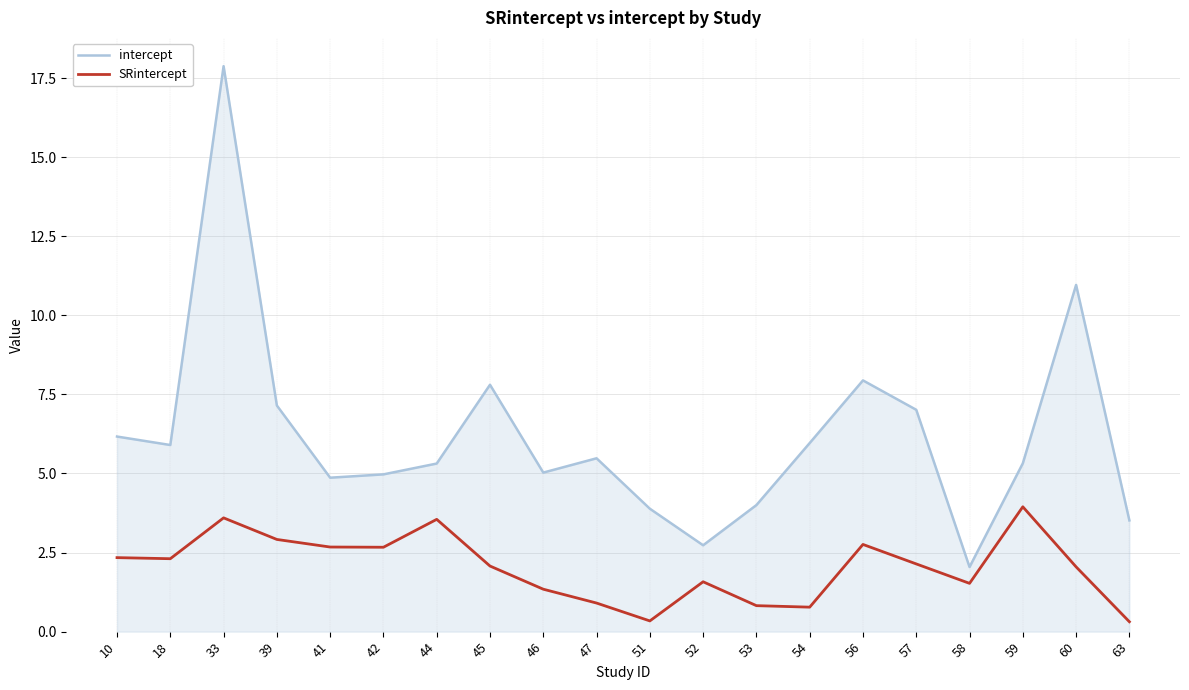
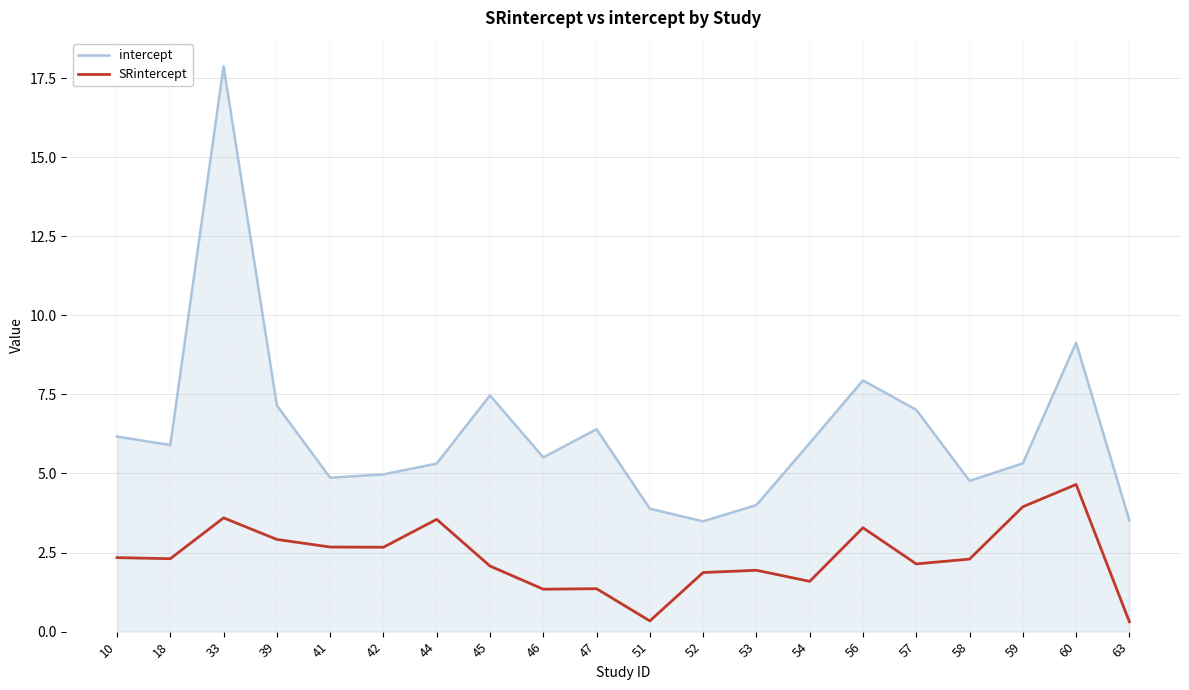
  {
    "intercept": {
      "10": 6.2,
      "18": 5.9,
      "33": 17.9,
      "39": 7.1,
      "41": 4.9,
      "42": 5.0,
      "44": 5.3,
-     "45": 7.8,
-     "46": 5.0,
-     "47": 5.5,
+     "45": 7.5,
+     "46": 5.5,
+     "47": 6.4,
      "51": 3.9,
-     "52": 2.7,
+     "52": 3.5,
      "53": 4.0,
      "54": 6.0,
      "56": 7.9,
      "57": 7.0,
-     "58": 2.0,
+     "58": 4.8,
      "59": 5.3,
-     "60": 11.0,
+     "60": 9.1,
      "63": 3.5
    },
    "SRintercept": {
      "10": 2.3,
      "18": 2.3,
      "33": 3.6,
      "39": 2.9,
      "41": 2.7,
      "42": 2.7,
      "44": 3.5,
      "45": 2.1,
      "46": 1.3,
-     "47": 0.9,
+     "47": 1.4,
      "51": 0.3,
-     "52": 1.6,
-     "53": 0.8,
-     "54": 0.8,
-     "56": 2.8,
+     "52": 1.9,
+     "53": 1.9,
+     "54": 1.6,
+     "56": 3.3,
      "57": 2.1,
-     "58": 1.5,
+     "58": 2.3,
      "59": 3.9,
-     "60": 2.0,
+     "60": 4.7,
      "63": 0.3
    }
  }
